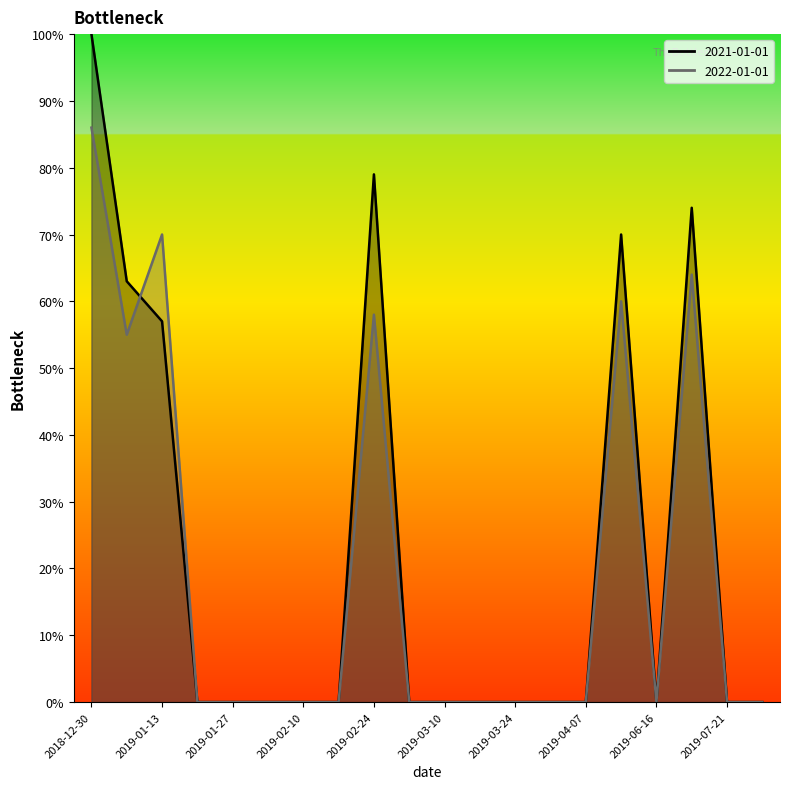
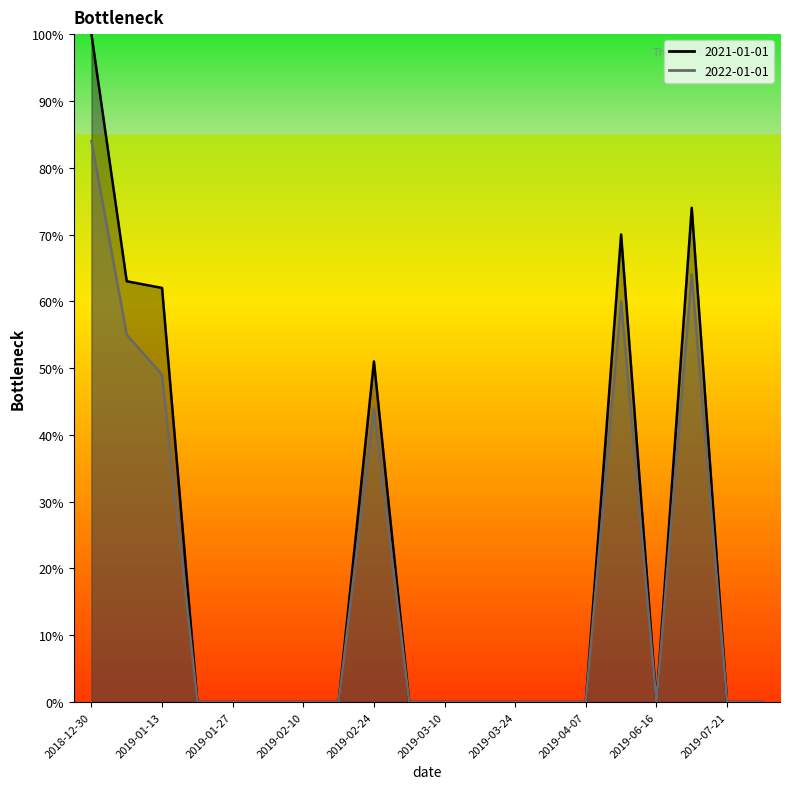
  {
    "2021-01-01": {
      "2018-12-30": "100%",
-     "2019-01-13": "57%",
-     "2019-02-24": "79%"
+     "2019-01-13": "62%",
+     "2019-02-24": "51%"
    },
    "2022-01-01": {
-     "2018-12-30": "86%",
-     "2019-01-13": "70%",
-     "2019-02-24": "58%"
+     "2018-12-30": "84%",
+     "2019-01-13": "49%",
+     "2019-02-24": "44%"
    }
  }
